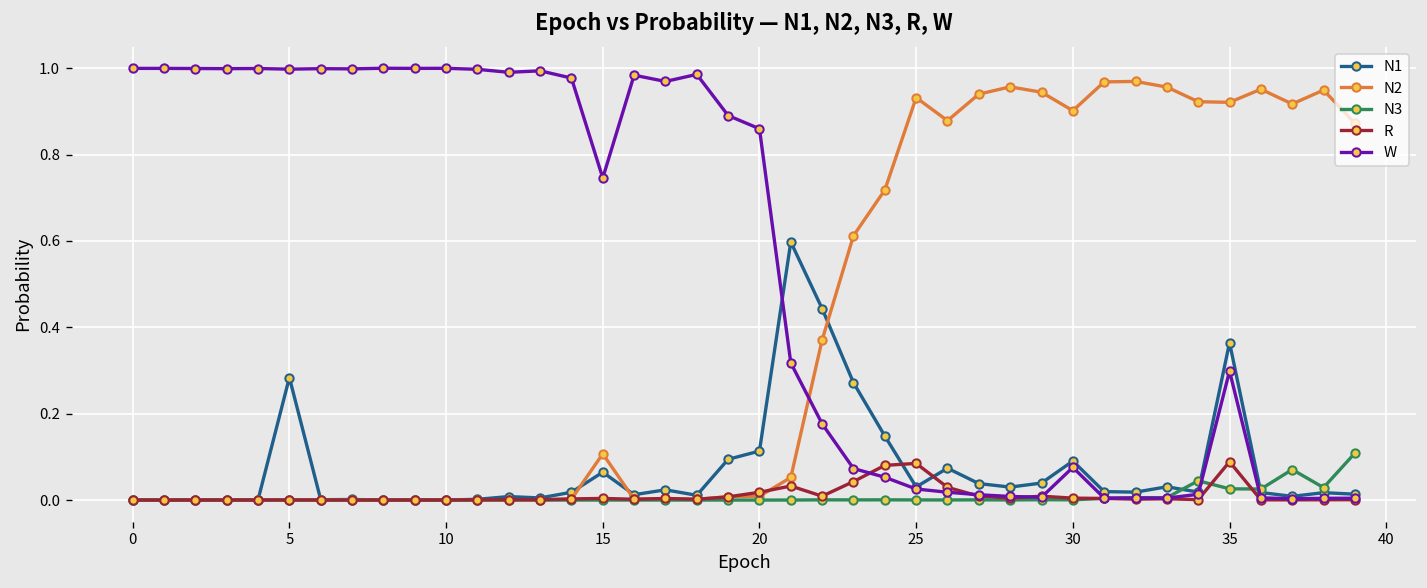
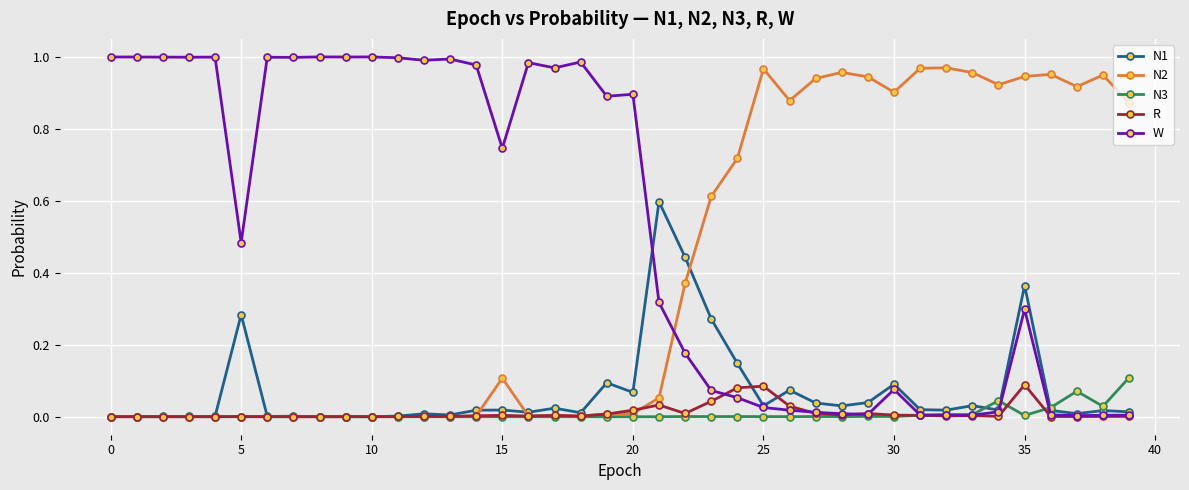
  {
    "N1": {
      "5": 0.28,
-     "15": 0.06,
-     "20": 0.11,
+     "15": 0.02,
+     "20": 0.07,
      "30": 0.09,
      "35": 0.36
    },
    "N2": {
      "15": 0.11,
      "20": 0.01,
-     "25": 0.93,
+     "25": 0.97,
      "30": 0.90,
-     "35": 0.92
+     "35": 0.95
    },
    "N3": {
      "20": 0.00,
      "25": 0.00,
-     "35": 0.03
+     "35": 0.00
    },
    "R": {
      "20": 0.02,
      "25": 0.08,
      "35": 0.09
    },
    "W": {
      "0": 1.00,
-     "5": 1.00,
+     "5": 0.48,
      "10": 1.00,
      "15": 0.75,
-     "20": 0.86,
+     "20": 0.90,
      "30": 0.08,
      "35": 0.30
    }
  }
